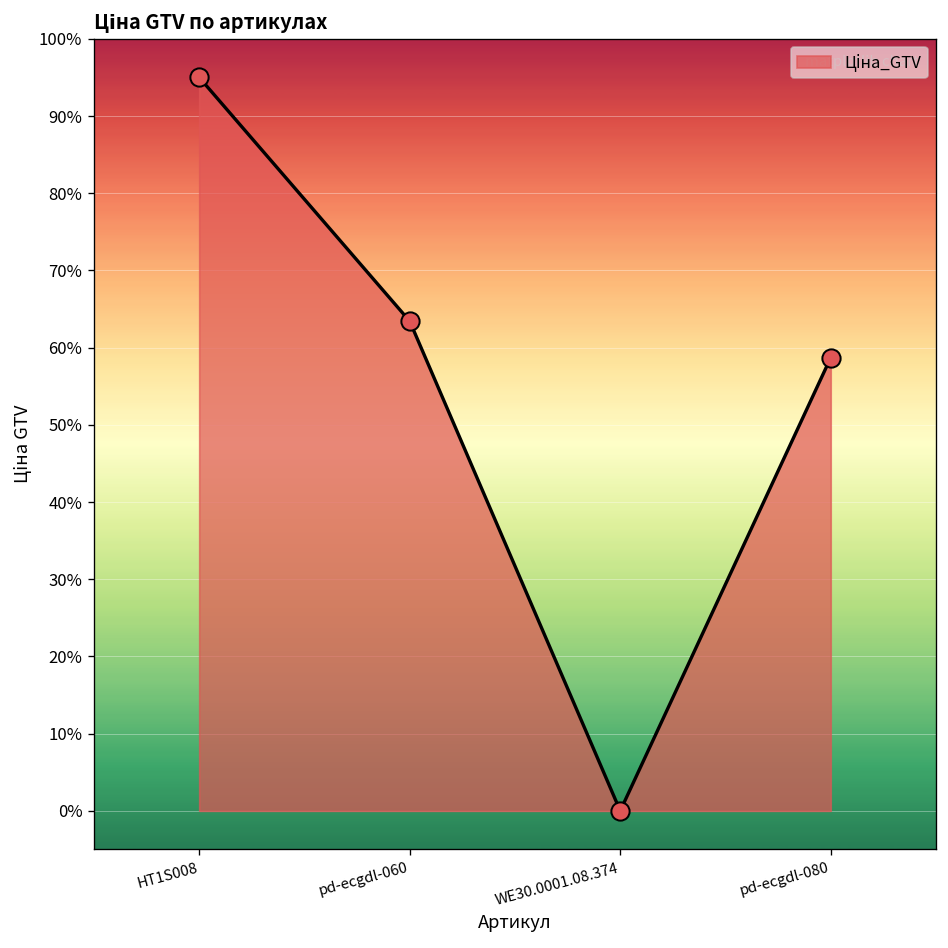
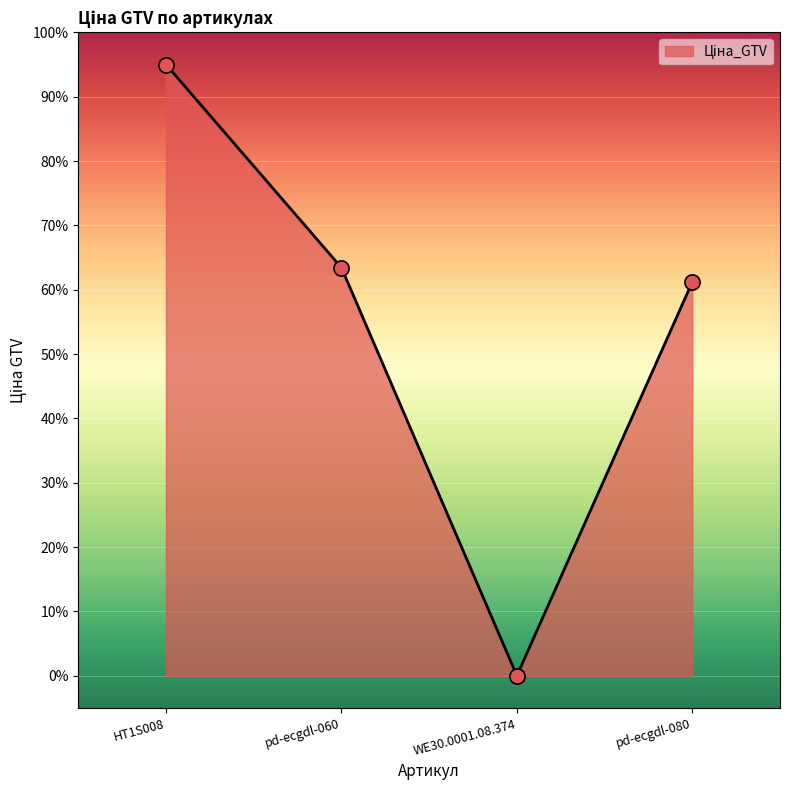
  {
    "HT1S008": "95%",
    "pd-ecgdl-060": "63%",
    "WE30.0001.08.374": "0%",
-   "pd-ecgdl-080": "59%"
+   "pd-ecgdl-080": "61%"
  }
